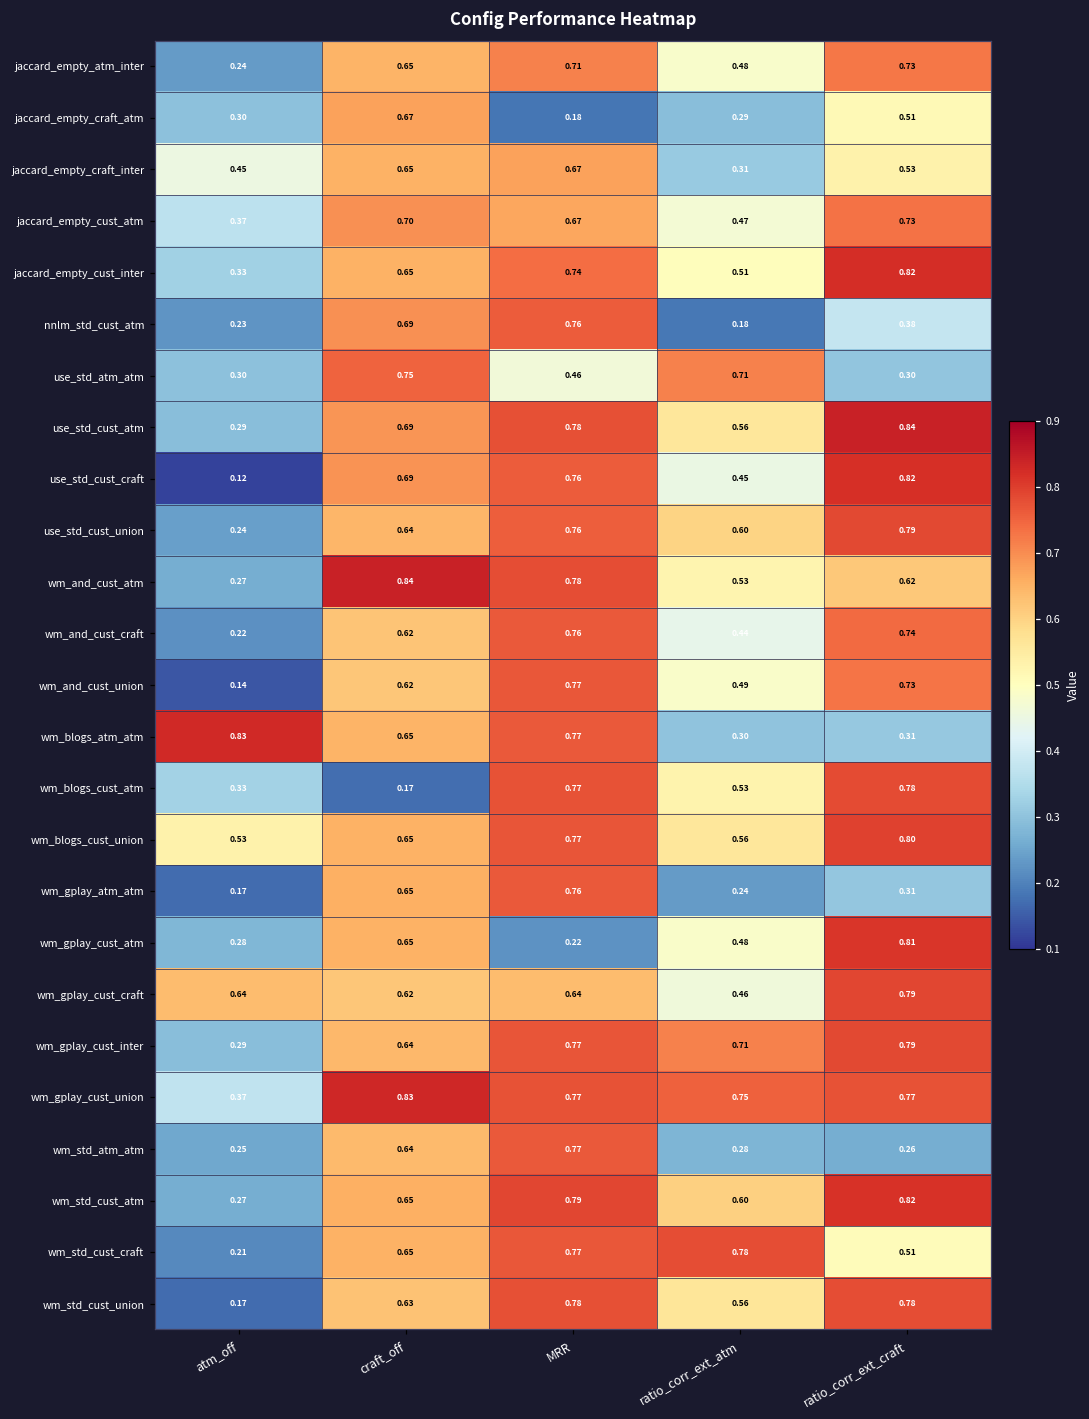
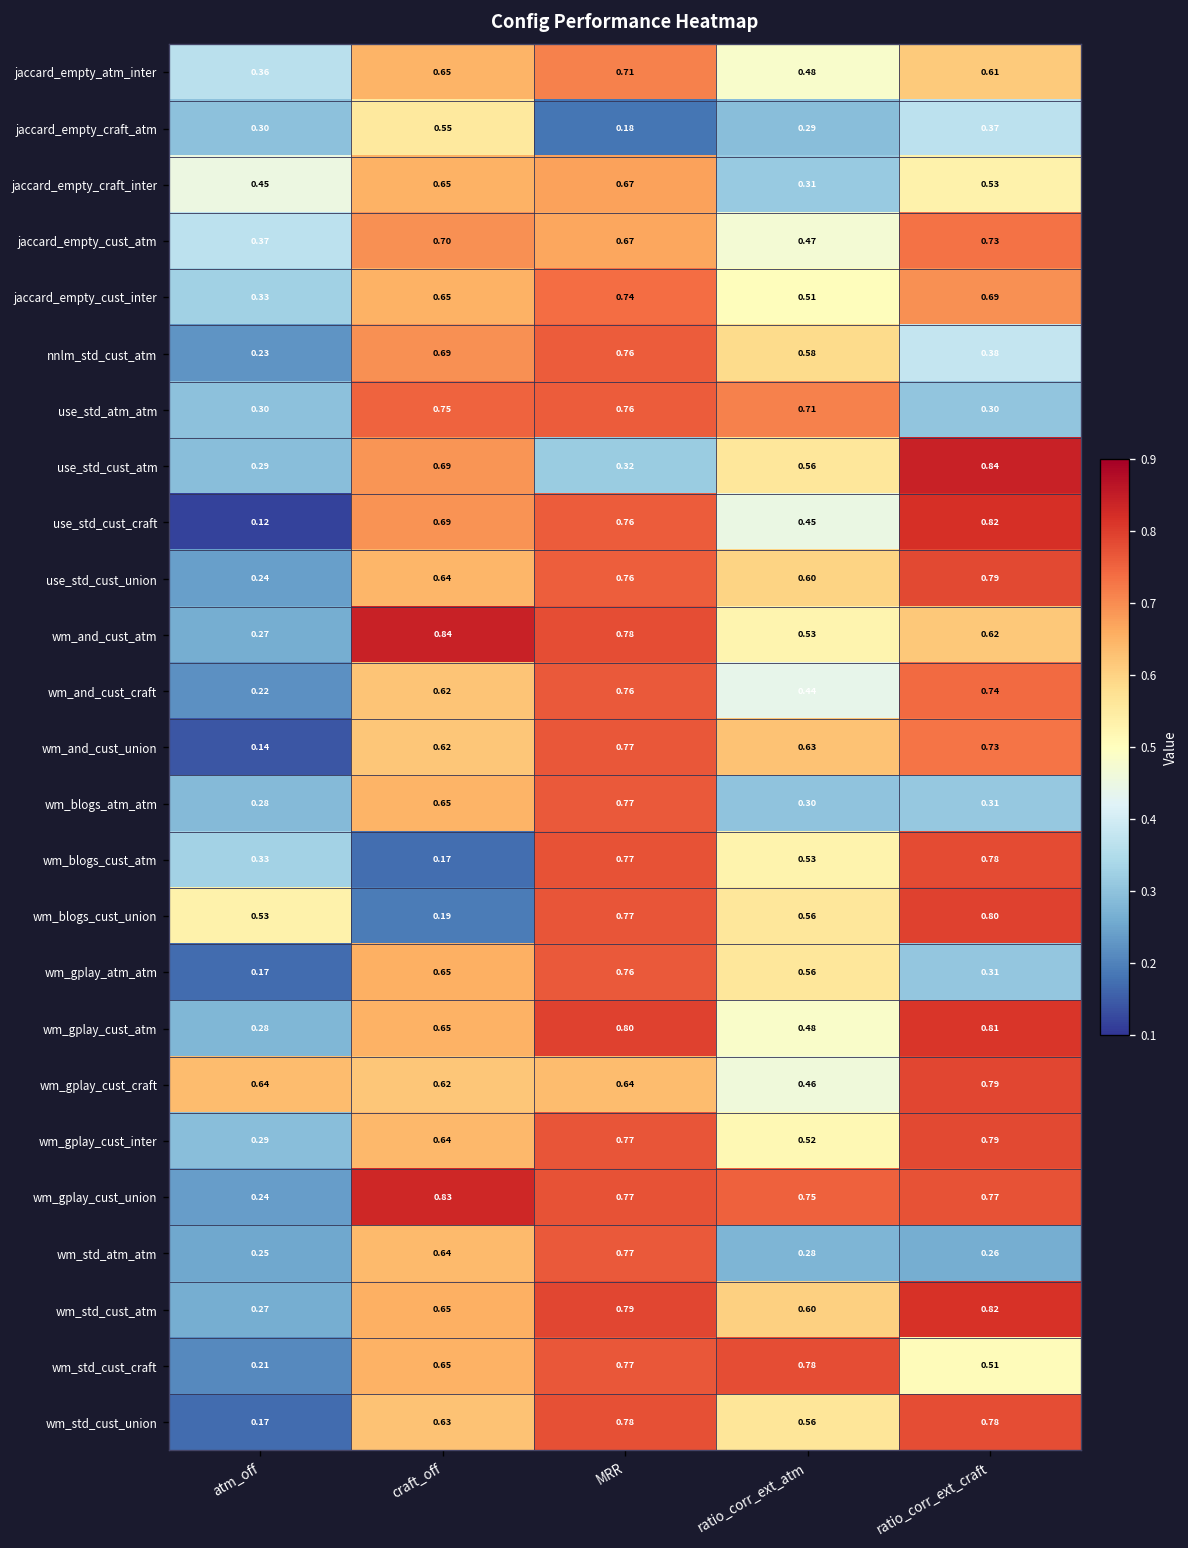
  {
    "jaccard_empty_atm_inter": {
-     "atm_off": 0.24,
+     "atm_off": 0.36,
      "craft_off": 0.65,
      "MRR": 0.71,
      "ratio_corr_ext_atm": 0.48,
-     "ratio_corr_ext_craft": 0.73
+     "ratio_corr_ext_craft": 0.61
    },
    "jaccard_empty_craft_atm": {
      "atm_off": 0.30,
-     "craft_off": 0.67,
+     "craft_off": 0.55,
      "MRR": 0.18,
      "ratio_corr_ext_atm": 0.29,
-     "ratio_corr_ext_craft": 0.51
+     "ratio_corr_ext_craft": 0.37
    },
    "jaccard_empty_craft_inter": {
      "atm_off": 0.45,
      "craft_off": 0.65,
      "MRR": 0.67,
      "ratio_corr_ext_atm": 0.31,
      "ratio_corr_ext_craft": 0.53
    },
    "jaccard_empty_cust_atm": {
      "atm_off": 0.37,
      "craft_off": 0.70,
      "MRR": 0.67,
      "ratio_corr_ext_atm": 0.47,
      "ratio_corr_ext_craft": 0.73
    },
    "jaccard_empty_cust_inter": {
      "atm_off": 0.33,
      "craft_off": 0.65,
      "MRR": 0.74,
      "ratio_corr_ext_atm": 0.51,
-     "ratio_corr_ext_craft": 0.82
+     "ratio_corr_ext_craft": 0.69
    },
    "nnlm_std_cust_atm": {
      "atm_off": 0.23,
      "craft_off": 0.69,
      "MRR": 0.76,
-     "ratio_corr_ext_atm": 0.18,
+     "ratio_corr_ext_atm": 0.58,
      "ratio_corr_ext_craft": 0.38
    },
    "use_std_atm_atm": {
      "atm_off": 0.30,
      "craft_off": 0.75,
-     "MRR": 0.46,
+     "MRR": 0.76,
      "ratio_corr_ext_atm": 0.71,
      "ratio_corr_ext_craft": 0.30
    },
    "use_std_cust_atm": {
      "atm_off": 0.29,
      "craft_off": 0.69,
-     "MRR": 0.78,
+     "MRR": 0.32,
      "ratio_corr_ext_atm": 0.56,
      "ratio_corr_ext_craft": 0.84
    },
    "use_std_cust_craft": {
      "atm_off": 0.12,
      "craft_off": 0.69,
      "MRR": 0.76,
      "ratio_corr_ext_atm": 0.45,
      "ratio_corr_ext_craft": 0.82
    },
    "use_std_cust_union": {
      "atm_off": 0.24,
      "craft_off": 0.64,
      "MRR": 0.76,
      "ratio_corr_ext_atm": 0.60,
      "ratio_corr_ext_craft": 0.79
    },
    "wm_and_cust_atm": {
      "atm_off": 0.27,
      "craft_off": 0.84,
      "MRR": 0.78,
      "ratio_corr_ext_atm": 0.53,
      "ratio_corr_ext_craft": 0.62
    },
    "wm_and_cust_craft": {
      "atm_off": 0.22,
      "craft_off": 0.62,
      "MRR": 0.76,
      "ratio_corr_ext_craft": 0.74
    },
    "wm_and_cust_union": {
      "atm_off": 0.14,
      "craft_off": 0.62,
      "MRR": 0.77,
-     "ratio_corr_ext_atm": 0.49,
+     "ratio_corr_ext_atm": 0.63,
      "ratio_corr_ext_craft": 0.73
    },
    "wm_blogs_atm_atm": {
-     "atm_off": 0.83,
+     "atm_off": 0.28,
      "craft_off": 0.65,
      "MRR": 0.77,
      "ratio_corr_ext_atm": 0.30,
      "ratio_corr_ext_craft": 0.31
    },
    "wm_blogs_cust_atm": {
      "atm_off": 0.33,
      "craft_off": 0.17,
      "MRR": 0.77,
      "ratio_corr_ext_atm": 0.53,
      "ratio_corr_ext_craft": 0.78
    },
    "wm_blogs_cust_union": {
      "atm_off": 0.53,
-     "craft_off": 0.65,
+     "craft_off": 0.19,
      "MRR": 0.77,
      "ratio_corr_ext_atm": 0.56,
      "ratio_corr_ext_craft": 0.80
    },
    "wm_gplay_atm_atm": {
      "atm_off": 0.17,
      "craft_off": 0.65,
      "MRR": 0.76,
-     "ratio_corr_ext_atm": 0.24,
+     "ratio_corr_ext_atm": 0.56,
      "ratio_corr_ext_craft": 0.31
    },
    "wm_gplay_cust_atm": {
      "atm_off": 0.28,
      "craft_off": 0.65,
-     "MRR": 0.22,
+     "MRR": 0.80,
      "ratio_corr_ext_atm": 0.48,
      "ratio_corr_ext_craft": 0.81
    },
    "wm_gplay_cust_craft": {
      "atm_off": 0.64,
      "craft_off": 0.62,
      "MRR": 0.64,
      "ratio_corr_ext_atm": 0.46,
      "ratio_corr_ext_craft": 0.79
    },
    "wm_gplay_cust_inter": {
      "atm_off": 0.29,
      "craft_off": 0.64,
      "MRR": 0.77,
-     "ratio_corr_ext_atm": 0.71,
+     "ratio_corr_ext_atm": 0.52,
      "ratio_corr_ext_craft": 0.79
    },
    "wm_gplay_cust_union": {
-     "atm_off": 0.37,
+     "atm_off": 0.24,
      "craft_off": 0.83,
      "MRR": 0.77,
      "ratio_corr_ext_atm": 0.75,
      "ratio_corr_ext_craft": 0.77
    },
    "wm_std_atm_atm": {
      "atm_off": 0.25,
      "craft_off": 0.64,
      "MRR": 0.77,
      "ratio_corr_ext_atm": 0.28,
      "ratio_corr_ext_craft": 0.26
    },
    "wm_std_cust_atm": {
      "atm_off": 0.27,
      "craft_off": 0.65,
      "MRR": 0.79,
      "ratio_corr_ext_atm": 0.60,
      "ratio_corr_ext_craft": 0.82
    },
    "wm_std_cust_craft": {
      "atm_off": 0.21,
      "craft_off": 0.65,
      "MRR": 0.77,
      "ratio_corr_ext_atm": 0.78,
      "ratio_corr_ext_craft": 0.51
    },
    "wm_std_cust_union": {
      "atm_off": 0.17,
      "craft_off": 0.63,
      "MRR": 0.78,
      "ratio_corr_ext_atm": 0.56,
      "ratio_corr_ext_craft": 0.78
    }
  }
